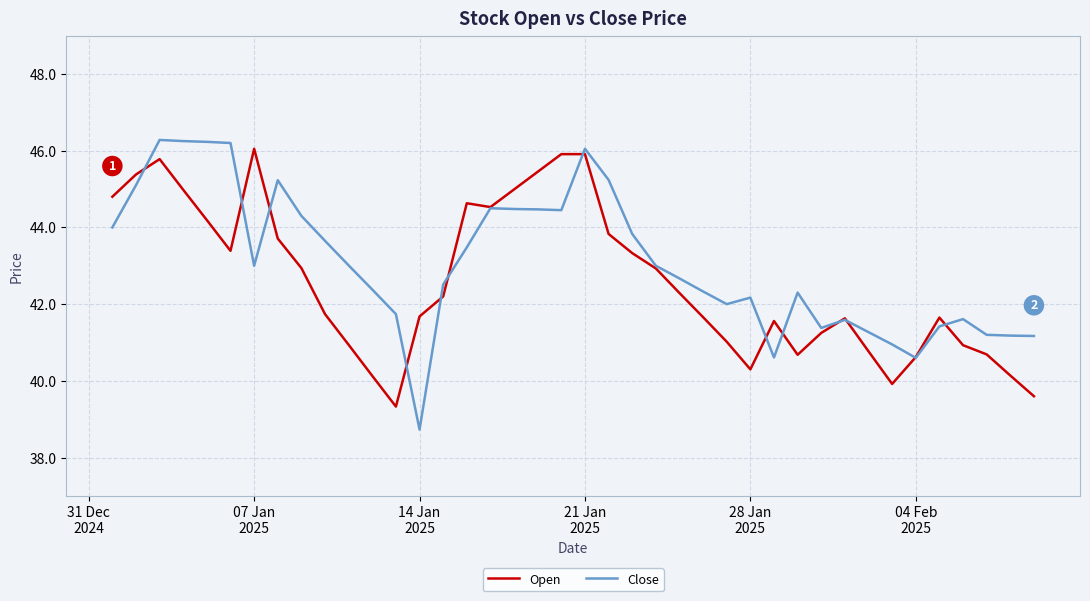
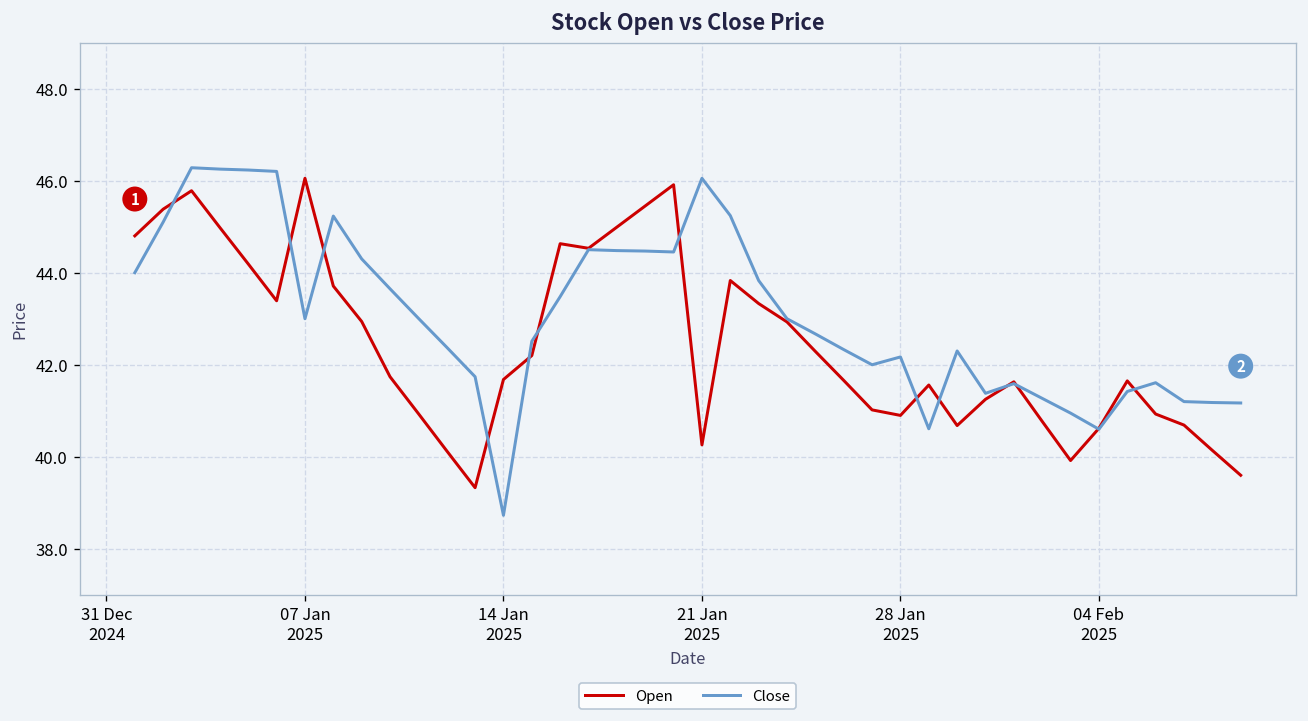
  {
    "Open": {
      "07 Jan 2025": 46.1,
      "14 Jan 2025": 41.7,
-     "21 Jan 2025": 45.9,
-     "28 Jan 2025": 40.3
+     "21 Jan 2025": 40.3,
+     "28 Jan 2025": 40.9
    },
    "Close": {
      "07 Jan 2025": 43.0,
      "14 Jan 2025": 38.7,
      "21 Jan 2025": 46.1,
      "28 Jan 2025": 42.2
    }
  }
